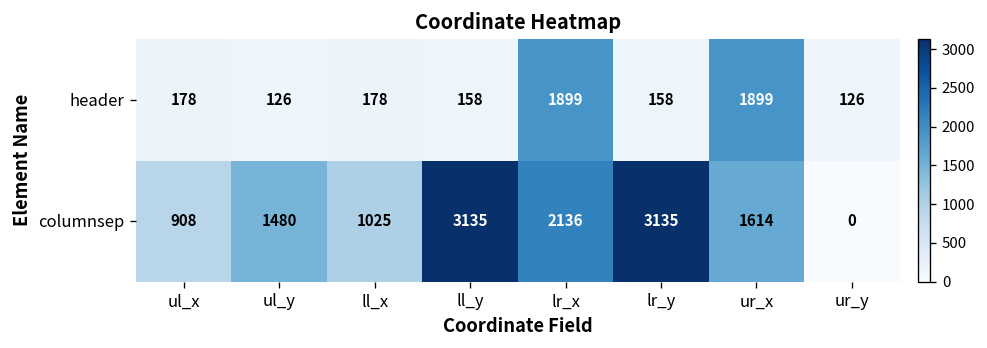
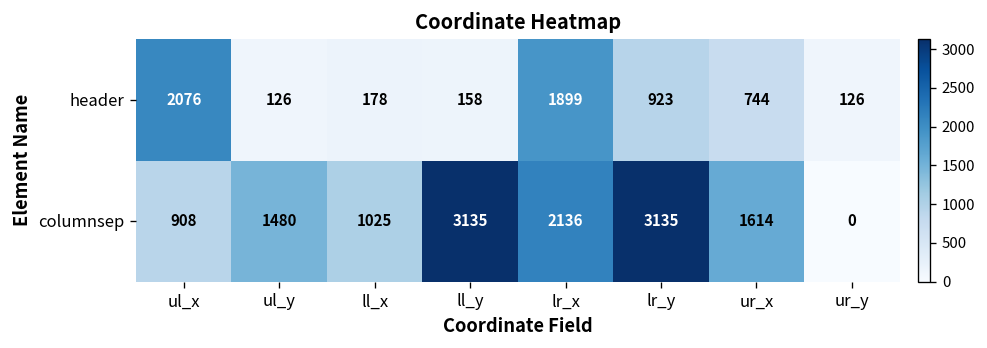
  {
    "header": {
-     "ul_x": 178,
+     "ul_x": 2076,
      "ul_y": 126,
      "ll_x": 178,
      "ll_y": 158,
      "lr_x": 1899,
-     "lr_y": 158,
-     "ur_x": 1899,
+     "lr_y": 923,
+     "ur_x": 744,
      "ur_y": 126
    },
    "columnsep": {
      "ul_x": 908,
      "ul_y": 1480,
      "ll_x": 1025,
      "ll_y": 3135,
      "lr_x": 2136,
      "lr_y": 3135,
      "ur_x": 1614,
      "ur_y": 0
    }
  }
